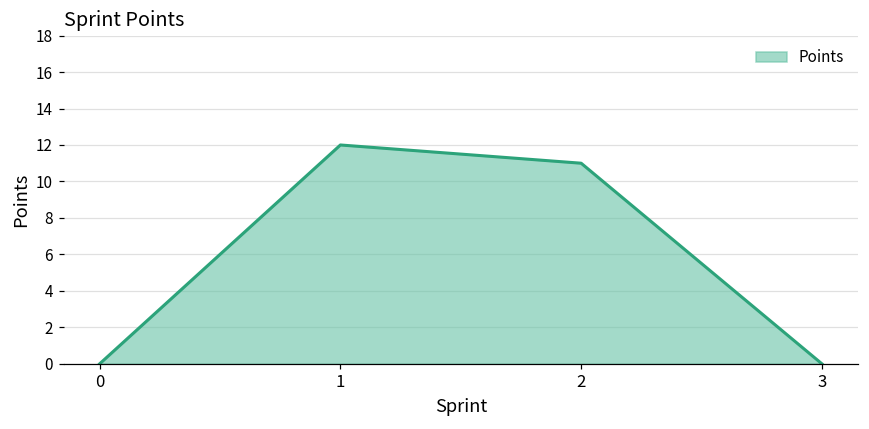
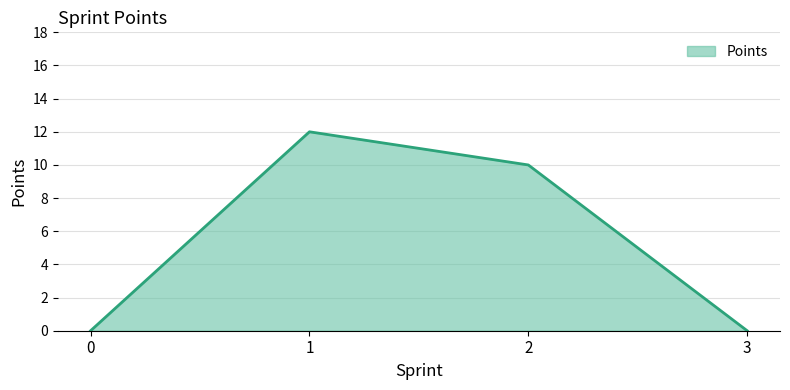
  {
    "0": 0,
    "1": 12,
-   "2": 11,
+   "2": 10,
    "3": 0
  }
